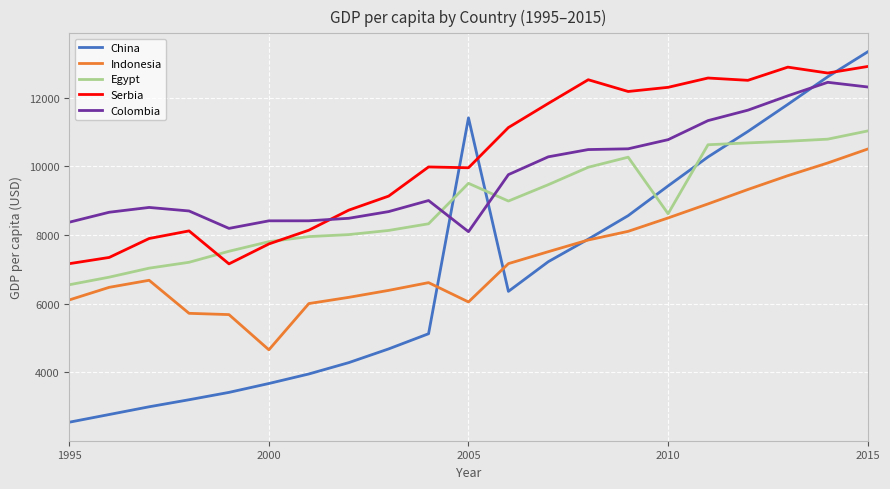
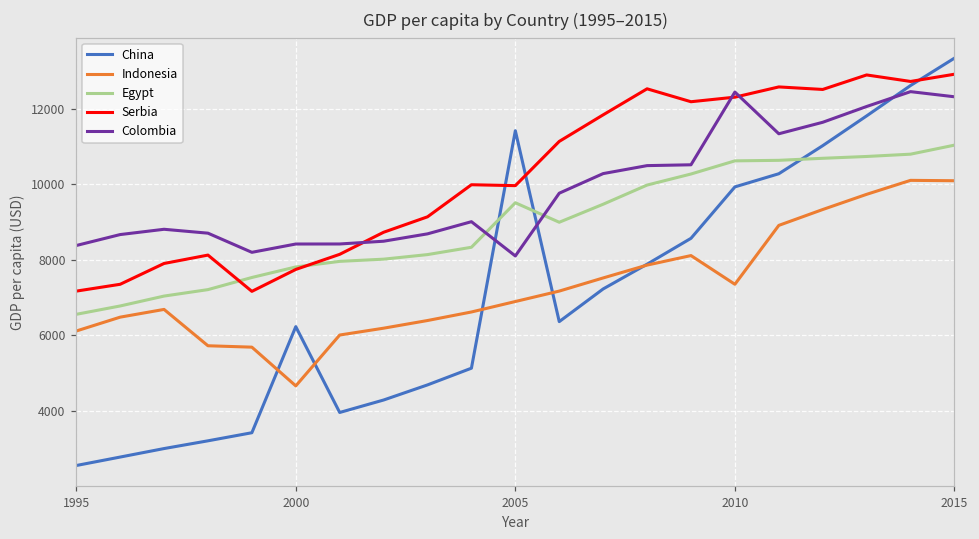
  {
    "China": {
      "1995": 2600,
-     "2000": 3700,
+     "2000": 6200,
      "2005": 11400,
-     "2010": 9400,
+     "2010": 9900,
      "2015": 13300
    },
    "Indonesia": {
      "1995": 6100,
      "2000": 4700,
-     "2005": 6100,
-     "2010": 8500,
-     "2015": 10500
+     "2005": 6900,
+     "2010": 7300,
+     "2015": 10100
    },
    "Egypt": {
      "1995": 6600,
      "2005": 9500,
-     "2010": 8600,
+     "2010": 10600,
      "2015": 11000
    },
    "Serbia": {
      "1995": 7200,
      "2005": 10000,
      "2010": 12300,
      "2015": 12900
    },
    "Colombia": {
      "1995": 8400,
      "2000": 8400,
      "2005": 8100,
-     "2010": 10800,
+     "2010": 12400,
      "2015": 12300
    }
  }
